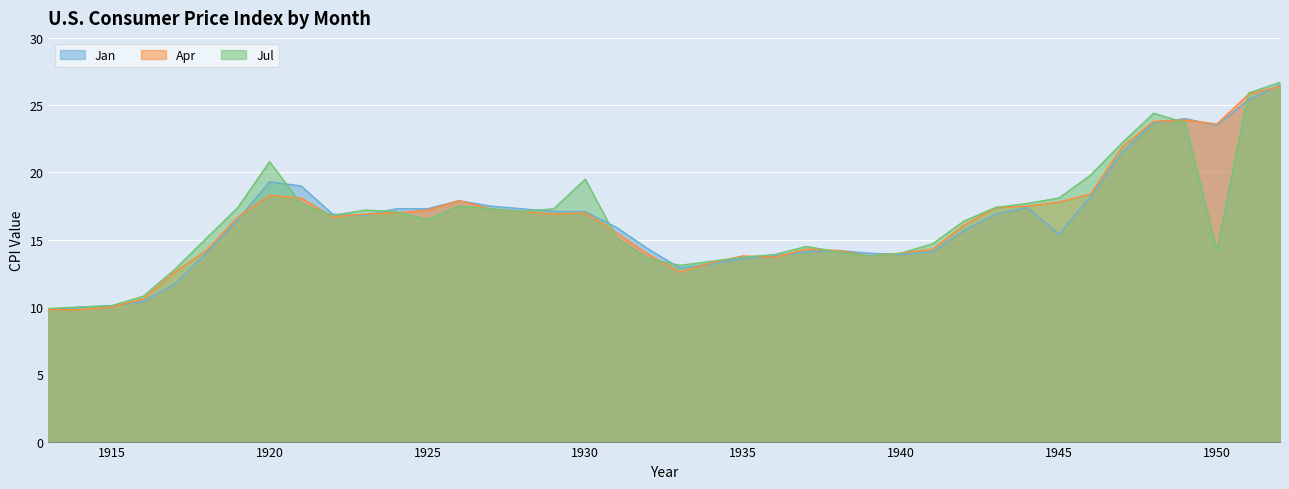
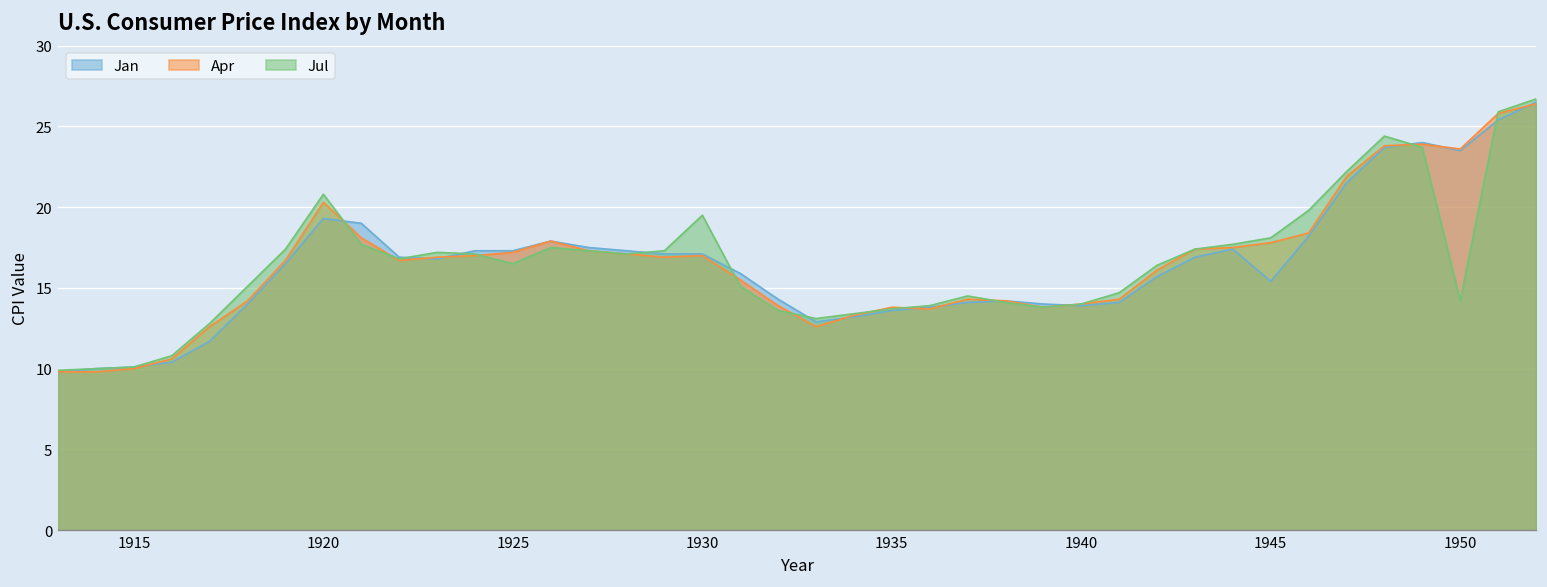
  {
    "Jan": {
      "1920": 19.3,
      "1945": 15.4
    },
    "Apr": {
-     "1920": 18.3,
+     "1920": 20.3,
      "1945": 17.8
    },
    "Jul": {
      "1920": 20.8,
      "1925": 16.5,
      "1930": 19.5,
      "1945": 18.1,
      "1950": 14.2
    }
  }
